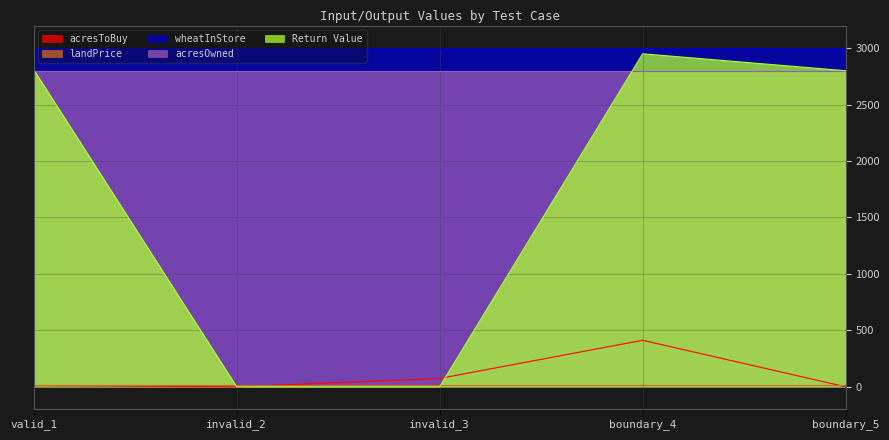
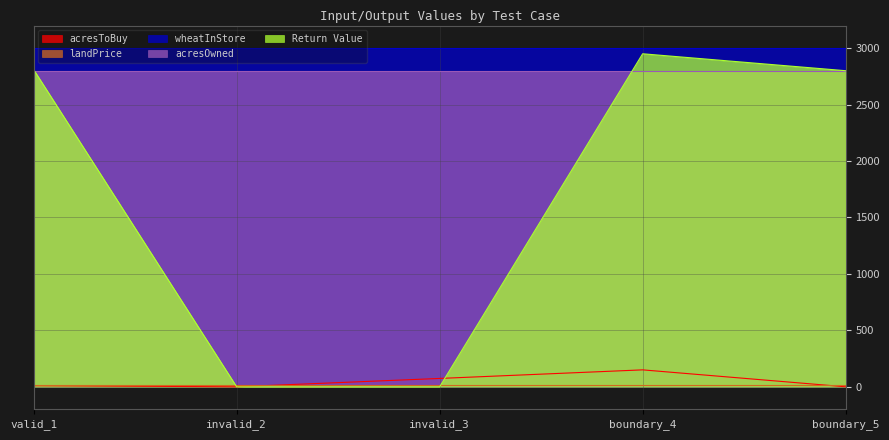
  {
    "acresToBuy": {
      "invalid_3": 70,
-     "boundary_4": 410
+     "boundary_4": 150
    },
    "landPrice": {
      "boundary_4": 20
    },
    "wheatInStore": {
      "valid_1": 3000,
      "invalid_3": 3000,
      "boundary_4": 3000,
      "boundary_5": 3000
    },
    "acresOwned": {
      "invalid_2": 2800,
      "invalid_3": 2800,
      "boundary_4": 2800
    },
    "Return Value": {
      "boundary_4": 2950
    }
  }
